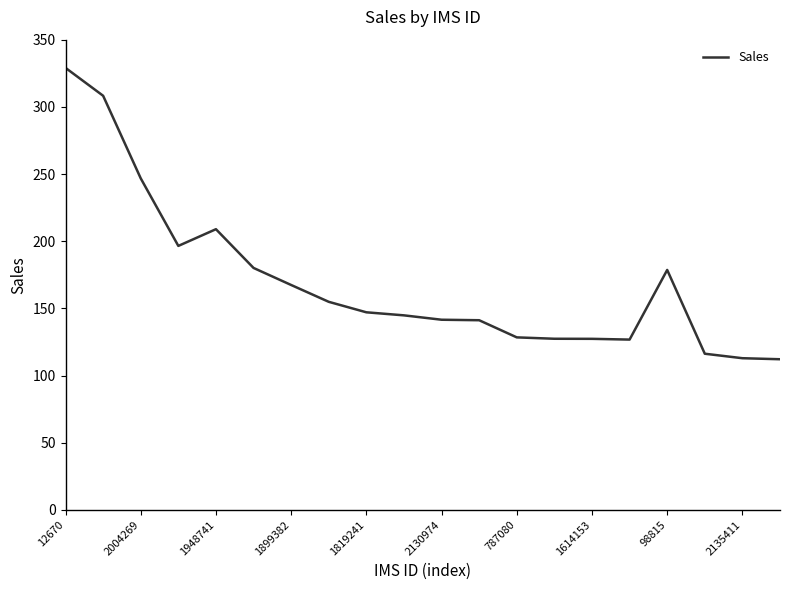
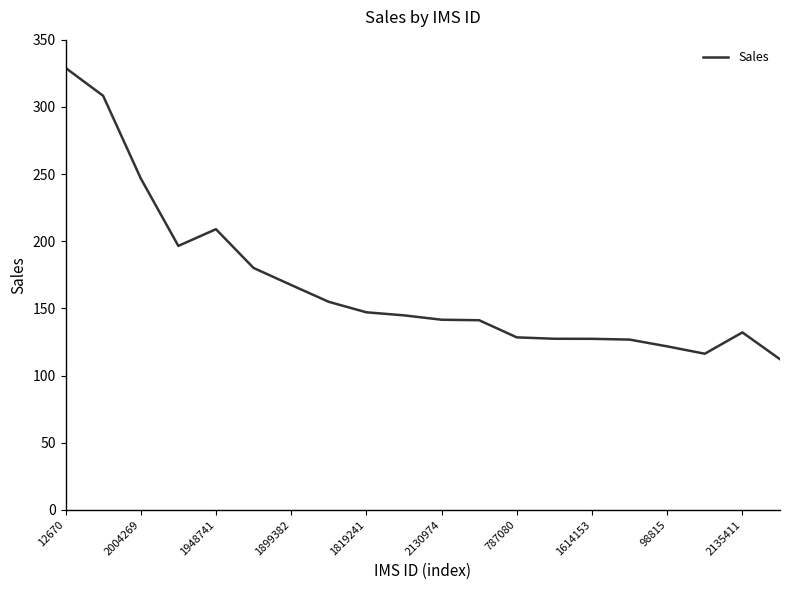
  {
    "12670": 329,
    "2004269": 247,
    "1948741": 209,
    "1899382": 167,
    "1819241": 147,
    "2130974": 142,
    "787080": 128,
    "1614153": 127,
-   "98815": 179,
-   "2135411": 113
+   "98815": 122,
+   "2135411": 132
  }
